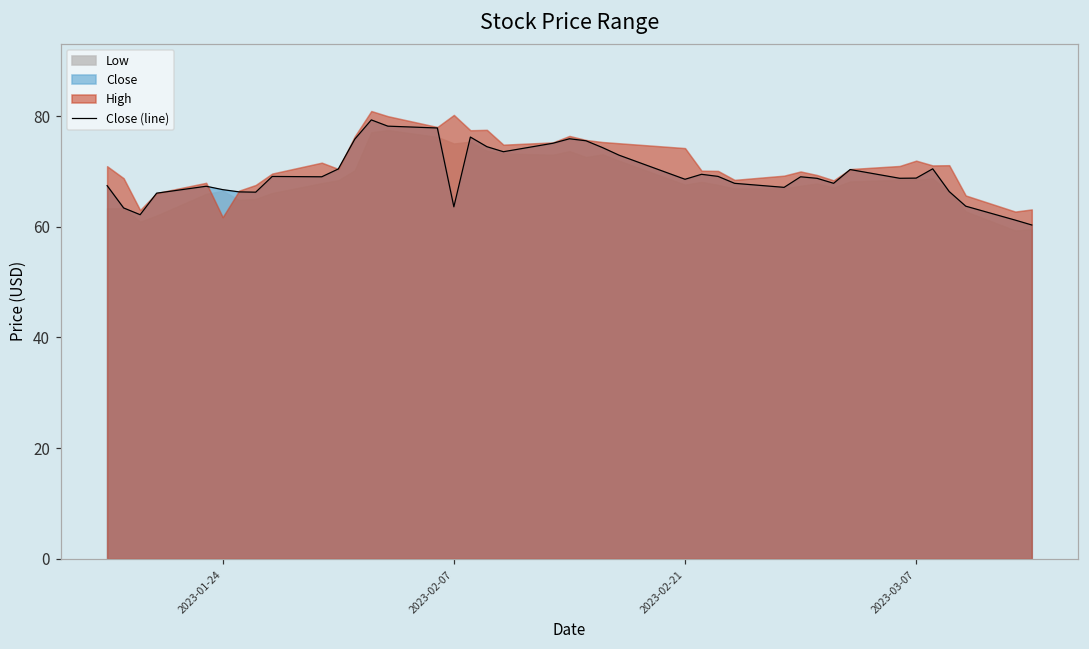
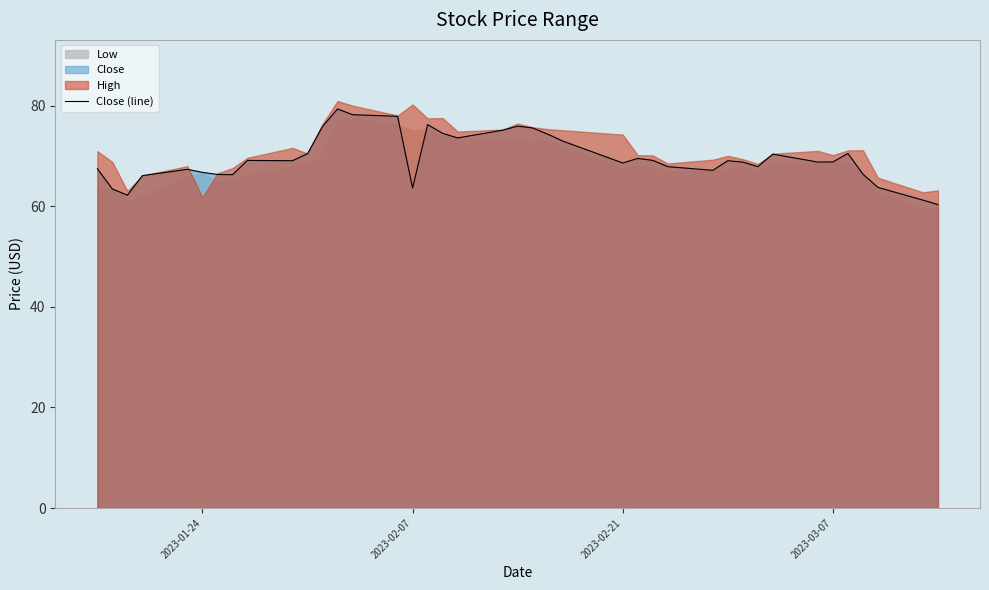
  {
    "Low": {
      "2023-02-07": 75,
      "2023-02-21": 68
    },
    "Close": {
      "2023-02-07": 64,
      "2023-02-21": 69
    },
    "High": {
      "2023-01-24": 62,
      "2023-02-07": 80,
      "2023-02-21": 74,
-     "2023-03-07": 72
+     "2023-03-07": 70
    }
  }
